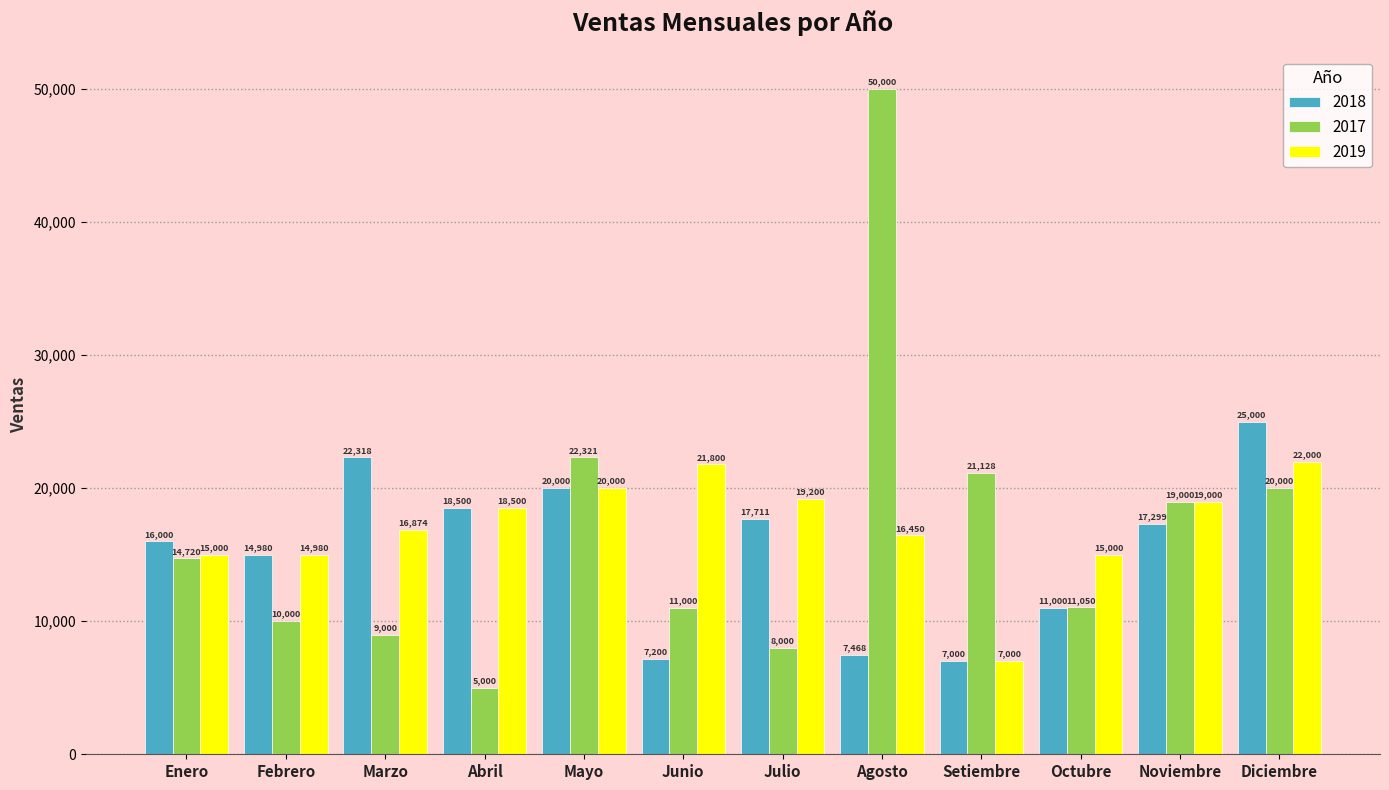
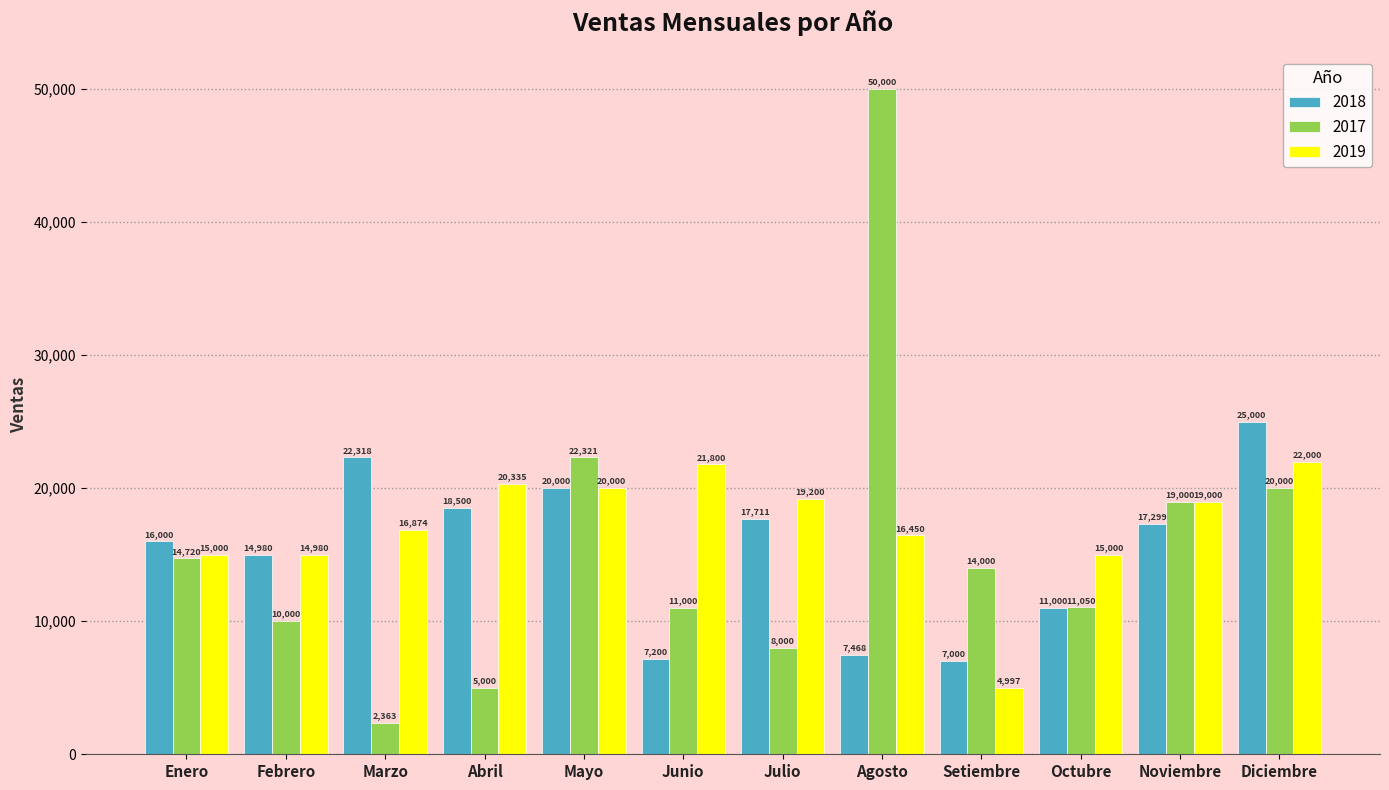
  {
    "2018": {
      "Enero": "16,000",
      "Febrero": "14,980",
      "Marzo": "22,318",
      "Abril": "18,500",
      "Mayo": "20,000",
      "Junio": "7,200",
      "Julio": "17,711",
      "Agosto": "7,468",
      "Setiembre": "7,000",
      "Octubre": "11,000",
      "Noviembre": "17,299",
      "Diciembre": "25,000"
    },
    "2017": {
      "Enero": "14,720",
      "Febrero": "10,000",
-     "Marzo": "9,000",
+     "Marzo": "2,363",
      "Abril": "5,000",
      "Mayo": "22,321",
      "Junio": "11,000",
      "Julio": "8,000",
      "Agosto": "50,000",
-     "Setiembre": "21,128",
+     "Setiembre": "14,000",
      "Octubre": "11,050",
      "Noviembre": "19,000",
      "Diciembre": "20,000"
    },
    "2019": {
      "Enero": "15,000",
      "Febrero": "14,980",
      "Marzo": "16,874",
-     "Abril": "18,500",
+     "Abril": "20,335",
      "Mayo": "20,000",
      "Junio": "21,800",
      "Julio": "19,200",
      "Agosto": "16,450",
-     "Setiembre": "7,000",
+     "Setiembre": "4,997",
      "Octubre": "15,000",
      "Noviembre": "19,000",
      "Diciembre": "22,000"
    }
  }
